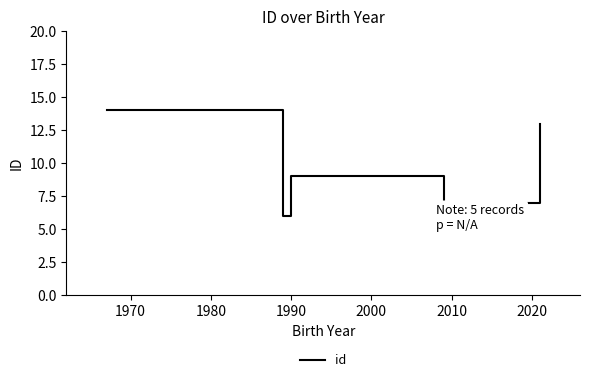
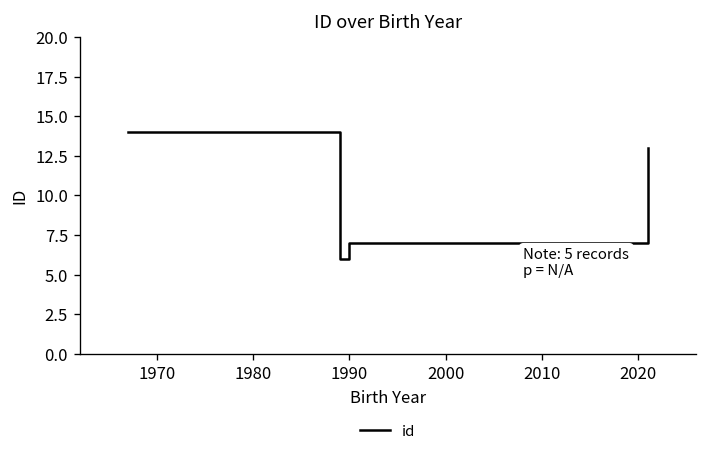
  {
-   "1990": 9
+   "1990": 7
  }
